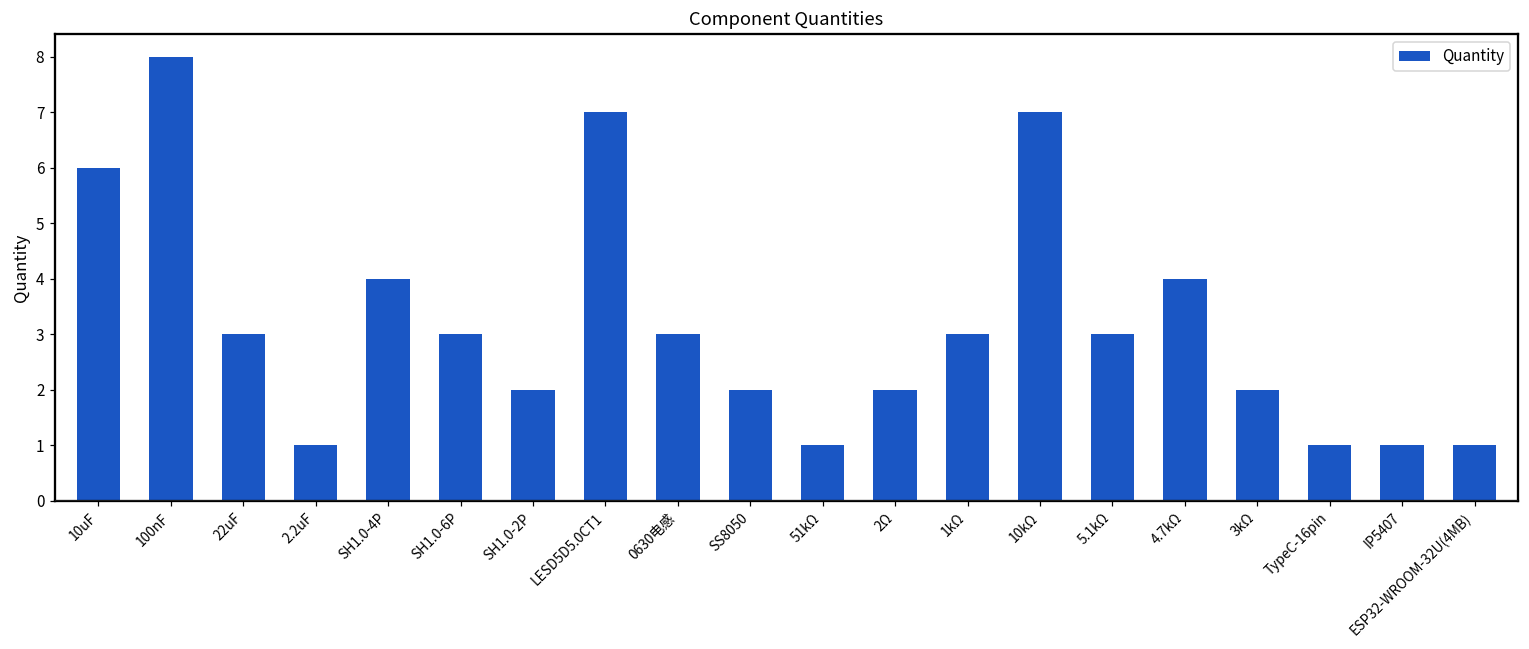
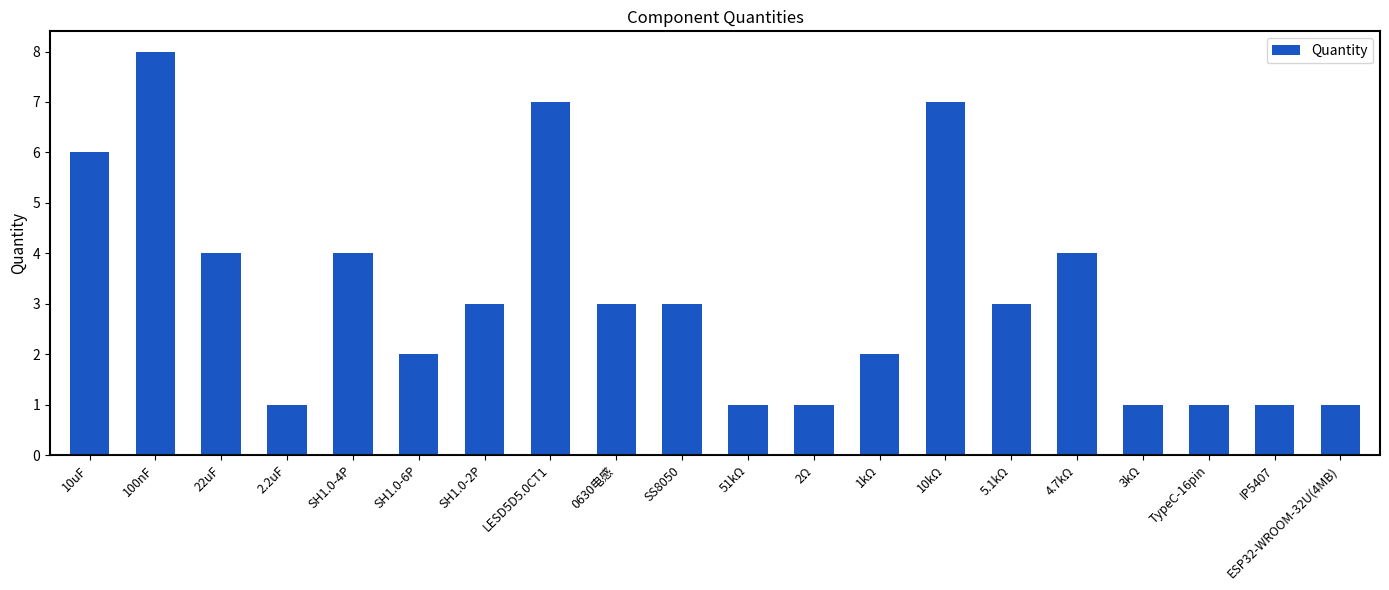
  {
    "10uF": 6,
    "100nF": 8,
-   "22uF": 3,
+   "22uF": 4,
    "2.2uF": 1,
    "SH1.0-4P": 4,
-   "SH1.0-6P": 3,
-   "SH1.0-2P": 2,
+   "SH1.0-6P": 2,
+   "SH1.0-2P": 3,
    "LESD5D5.0CT1": 7,
    "0630电感": 3,
-   "SS8050": 2,
+   "SS8050": 3,
    "51kΩ": 1,
-   "2Ω": 2,
-   "1kΩ": 3,
+   "2Ω": 1,
+   "1kΩ": 2,
    "10kΩ": 7,
    "5.1kΩ": 3,
    "4.7kΩ": 4,
-   "3kΩ": 2,
+   "3kΩ": 1,
    "TypeC-16pin": 1,
    "IP5407": 1,
    "ESP32-WROOM-32U(4MB)": 1
  }
